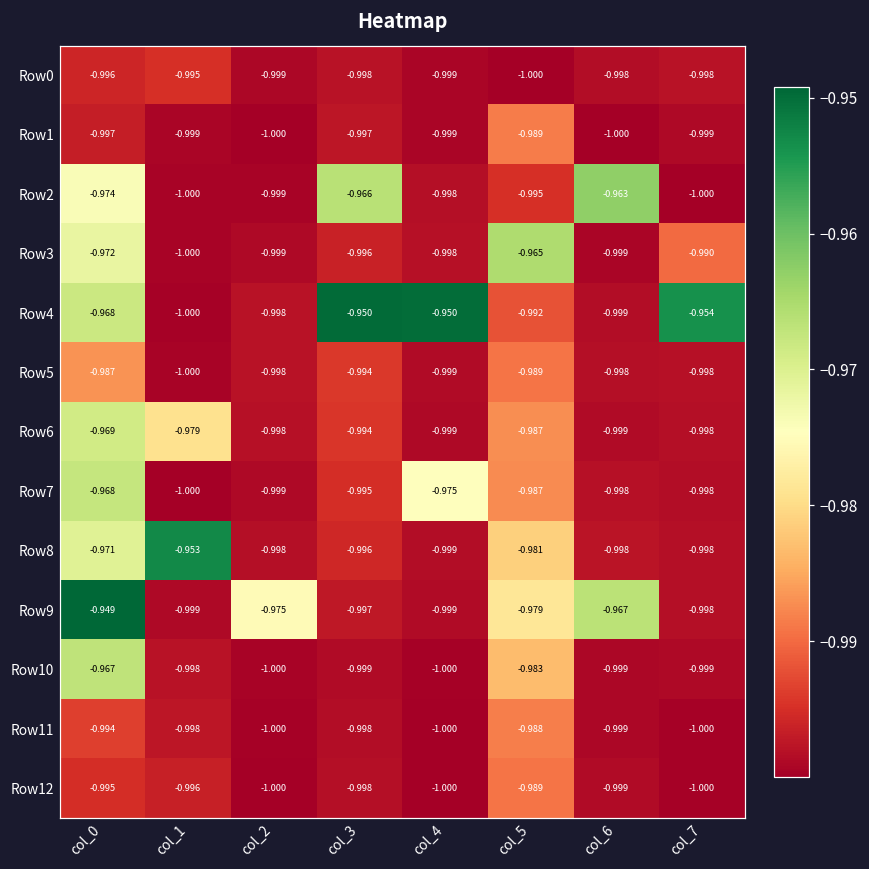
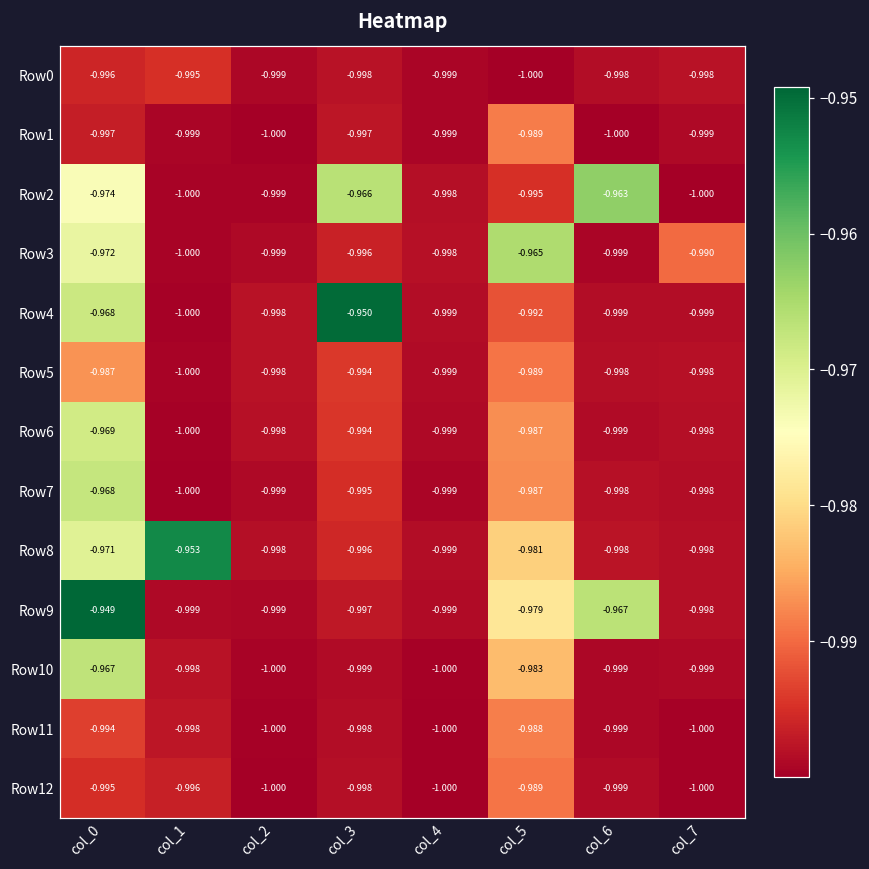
  {
    "Row0": {
      "col_0": -0.996,
      "col_1": -0.995,
      "col_2": -0.999,
      "col_3": -0.998,
      "col_4": -0.999,
      "col_5": -1.000,
      "col_6": -0.998,
      "col_7": -0.998
    },
    "Row1": {
      "col_0": -0.997,
      "col_1": -0.999,
      "col_2": -1.000,
      "col_3": -0.997,
      "col_4": -0.999,
      "col_5": -0.989,
      "col_6": -1.000,
      "col_7": -0.999
    },
    "Row2": {
      "col_0": -0.974,
      "col_1": -1.000,
      "col_2": -0.999,
      "col_3": -0.966,
      "col_4": -0.998,
      "col_5": -0.995,
      "col_6": -0.963,
      "col_7": -1.000
    },
    "Row3": {
      "col_0": -0.972,
      "col_1": -1.000,
      "col_2": -0.999,
      "col_3": -0.996,
      "col_4": -0.998,
      "col_5": -0.965,
      "col_6": -0.999,
      "col_7": -0.990
    },
    "Row4": {
      "col_0": -0.968,
      "col_1": -1.000,
      "col_2": -0.998,
      "col_3": -0.950,
-     "col_4": -0.950,
+     "col_4": -0.999,
      "col_5": -0.992,
      "col_6": -0.999,
-     "col_7": -0.954
+     "col_7": -0.999
    },
    "Row5": {
      "col_0": -0.987,
      "col_1": -1.000,
      "col_2": -0.998,
      "col_3": -0.994,
      "col_4": -0.999,
      "col_5": -0.989,
      "col_6": -0.998,
      "col_7": -0.998
    },
    "Row6": {
      "col_0": -0.969,
-     "col_1": -0.979,
+     "col_1": -1.000,
      "col_2": -0.998,
      "col_3": -0.994,
      "col_4": -0.999,
      "col_5": -0.987,
      "col_6": -0.999,
      "col_7": -0.998
    },
    "Row7": {
      "col_0": -0.968,
      "col_1": -1.000,
      "col_2": -0.999,
      "col_3": -0.995,
-     "col_4": -0.975,
+     "col_4": -0.999,
      "col_5": -0.987,
      "col_6": -0.998,
      "col_7": -0.998
    },
    "Row8": {
      "col_0": -0.971,
      "col_1": -0.953,
      "col_2": -0.998,
      "col_3": -0.996,
      "col_4": -0.999,
      "col_5": -0.981,
      "col_6": -0.998,
      "col_7": -0.998
    },
    "Row9": {
      "col_0": -0.949,
      "col_1": -0.999,
-     "col_2": -0.975,
+     "col_2": -0.999,
      "col_3": -0.997,
      "col_4": -0.999,
      "col_5": -0.979,
      "col_6": -0.967,
      "col_7": -0.998
    },
    "Row10": {
      "col_0": -0.967,
      "col_1": -0.998,
      "col_2": -1.000,
      "col_3": -0.999,
      "col_4": -1.000,
      "col_5": -0.983,
      "col_6": -0.999,
      "col_7": -0.999
    },
    "Row11": {
      "col_0": -0.994,
      "col_1": -0.998,
      "col_2": -1.000,
      "col_3": -0.998,
      "col_4": -1.000,
      "col_5": -0.988,
      "col_6": -0.999,
      "col_7": -1.000
    },
    "Row12": {
      "col_0": -0.995,
      "col_1": -0.996,
      "col_2": -1.000,
      "col_3": -0.998,
      "col_4": -1.000,
      "col_5": -0.989,
      "col_6": -0.999,
      "col_7": -1.000
    }
  }
